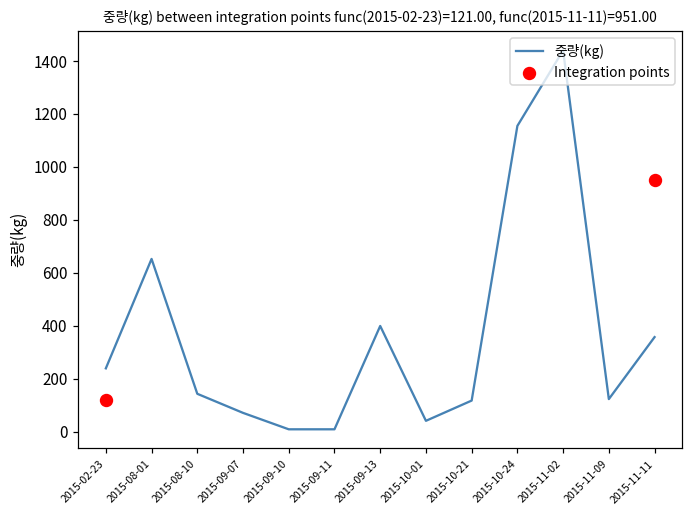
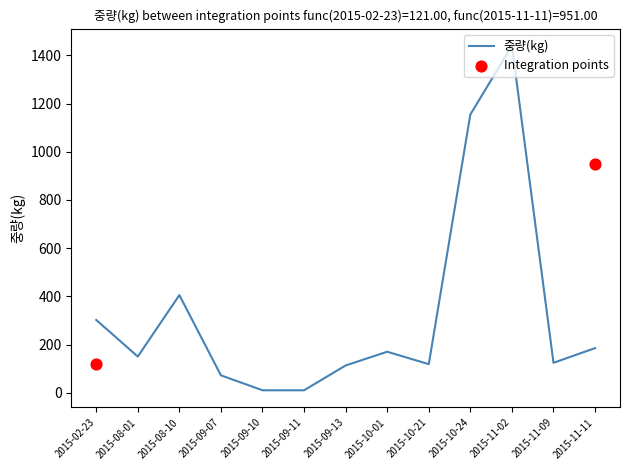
  {
    "중량(kg)": {
-     "2015-02-23": 240,
-     "2015-08-01": 650,
-     "2015-08-10": 140,
+     "2015-02-23": 300,
+     "2015-08-01": 150,
+     "2015-08-10": 410,
      "2015-09-07": 70,
      "2015-09-10": 10,
      "2015-09-11": 10,
-     "2015-09-13": 400,
-     "2015-10-01": 40,
+     "2015-09-13": 110,
+     "2015-10-01": 170,
      "2015-10-21": 120,
      "2015-10-24": 1160,
      "2015-11-09": 120,
-     "2015-11-11": 360
+     "2015-11-11": 190
    }
  }
